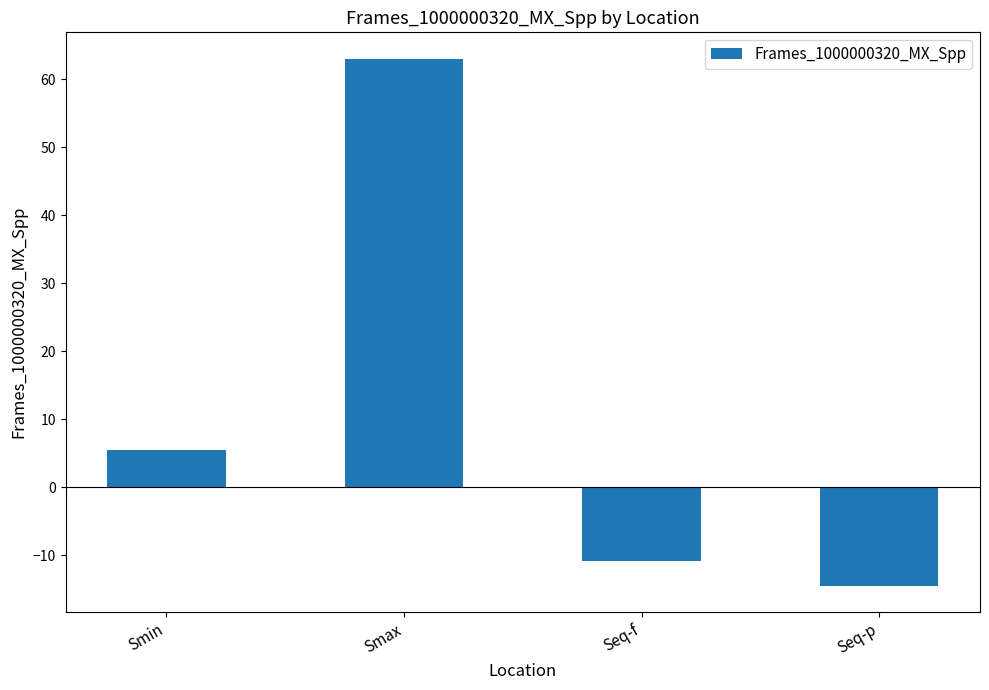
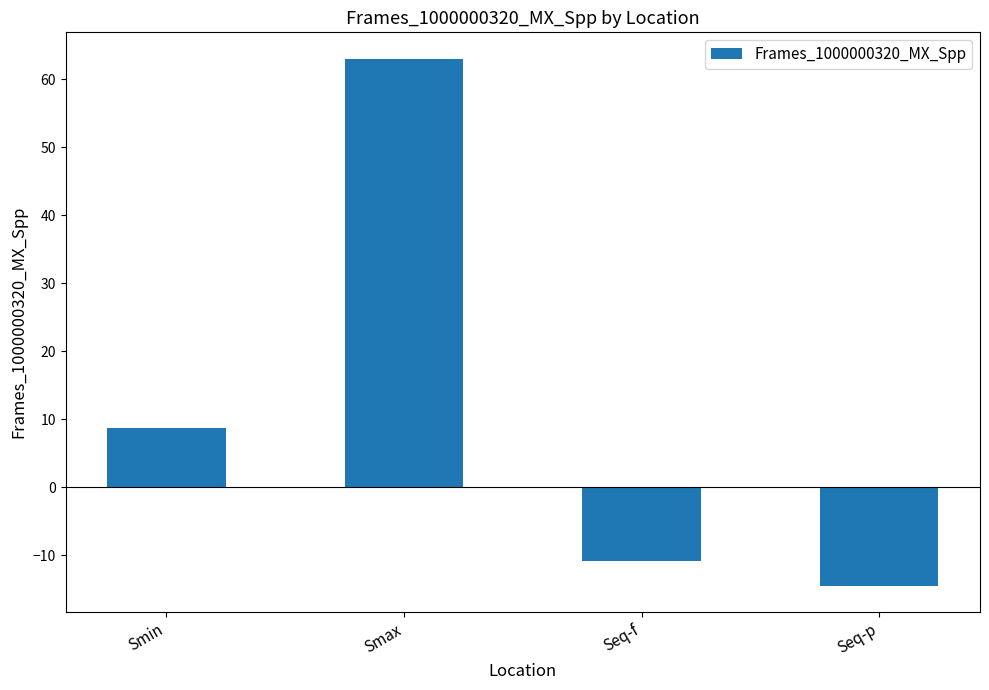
  {
-   "Smin": 5,
+   "Smin": 9,
    "Smax": 63,
    "Seq-f": -11,
    "Seq-p": -15
  }
